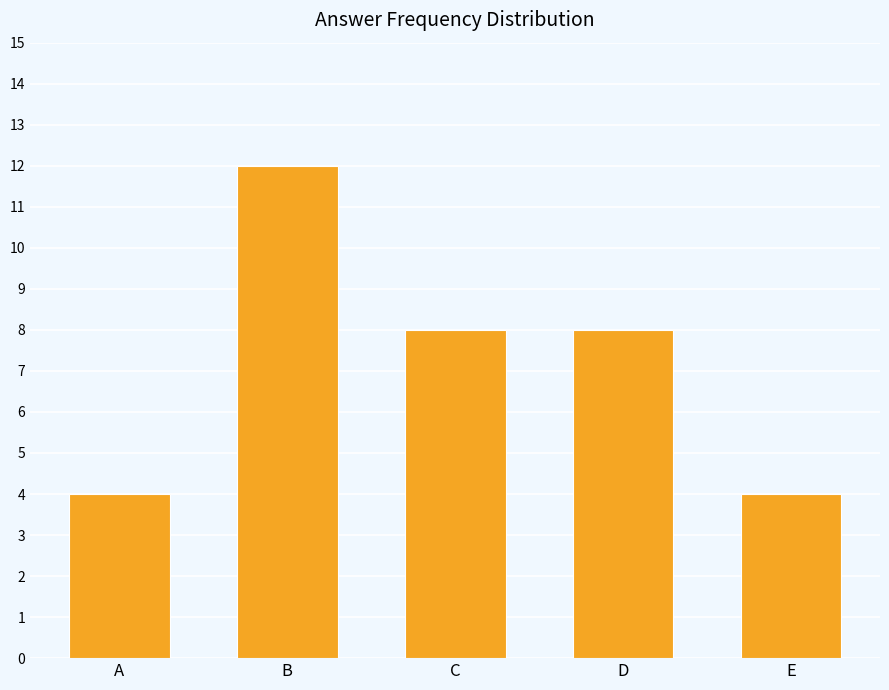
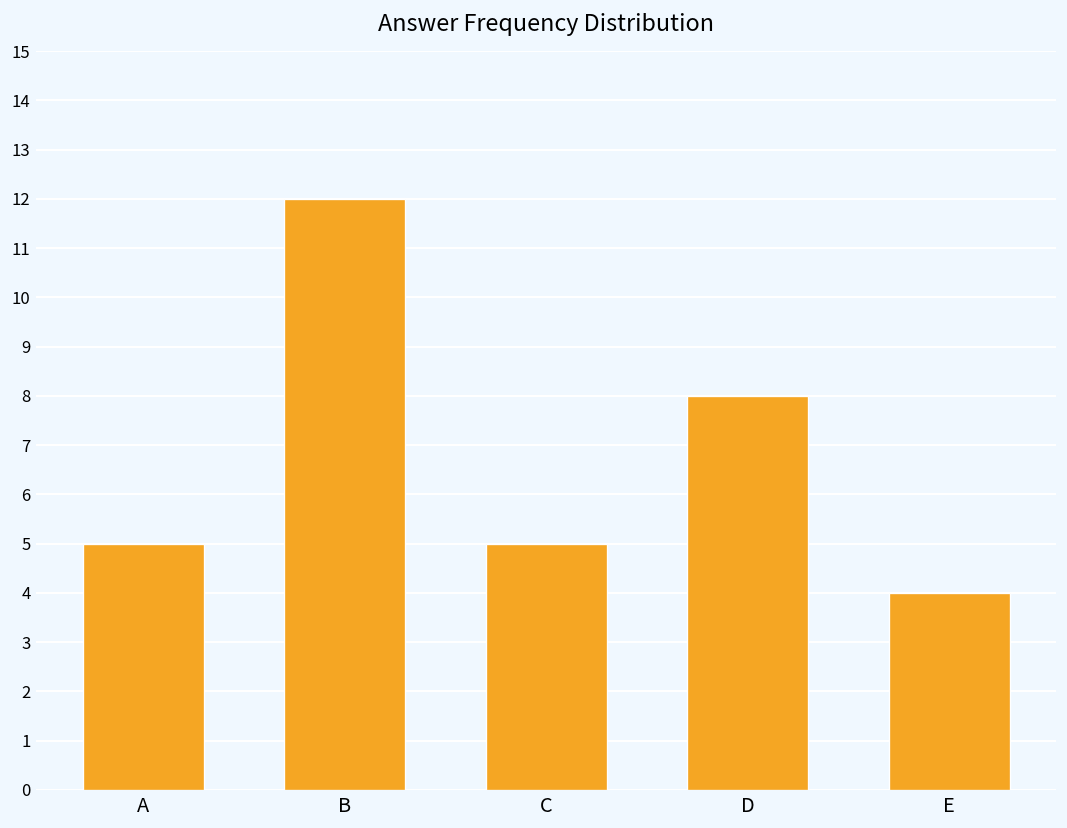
  {
-   "A": 4,
+   "A": 5,
    "B": 12,
-   "C": 8,
+   "C": 5,
    "D": 8,
    "E": 4
  }
